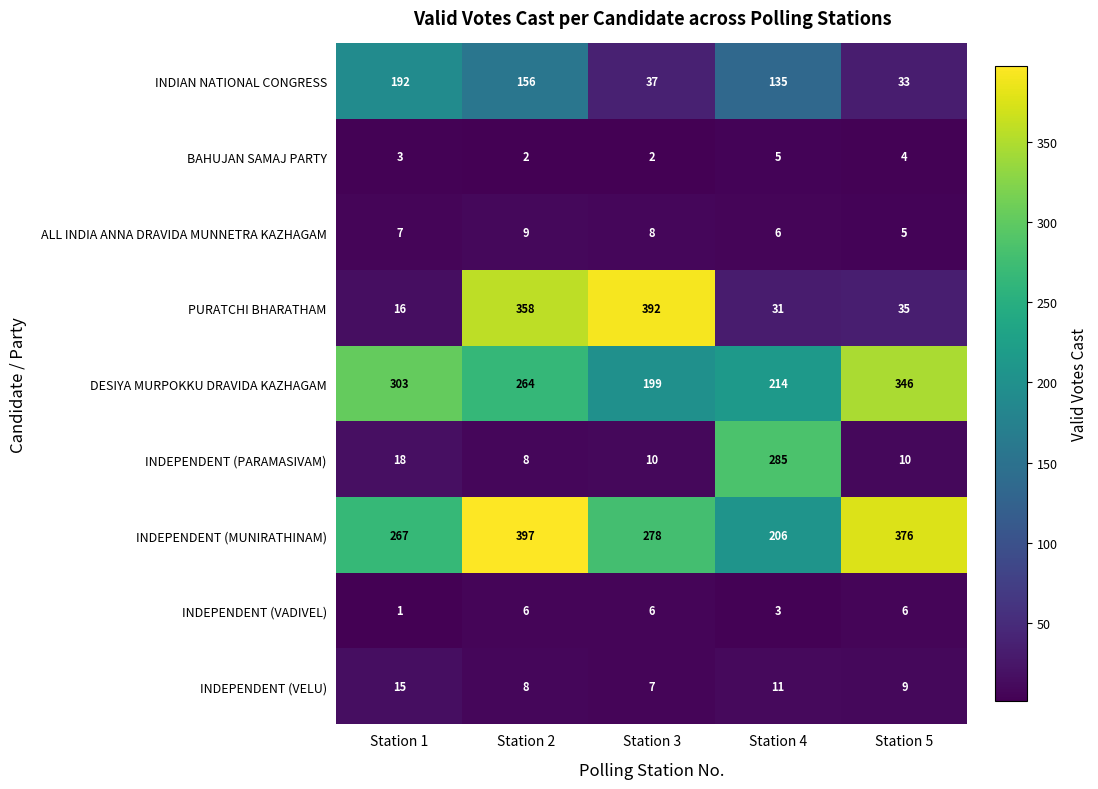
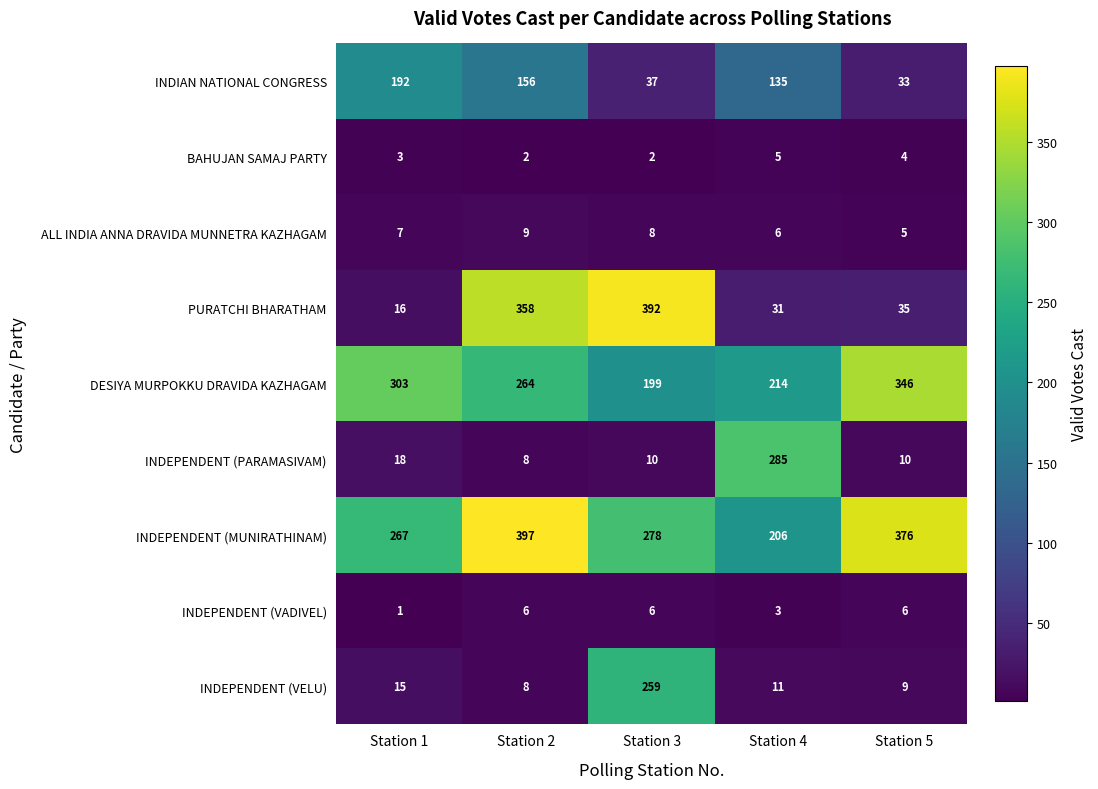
  {
    "INDIAN NATIONAL CONGRESS": {
      "Station 1": 192,
      "Station 2": 156,
      "Station 3": 37,
      "Station 4": 135,
      "Station 5": 33
    },
    "BAHUJAN SAMAJ PARTY": {
      "Station 1": 3,
      "Station 2": 2,
      "Station 3": 2,
      "Station 4": 5,
      "Station 5": 4
    },
    "ALL INDIA ANNA DRAVIDA MUNNETRA KAZHAGAM": {
      "Station 1": 7,
      "Station 2": 9,
      "Station 3": 8,
      "Station 4": 6,
      "Station 5": 5
    },
    "PURATCHI BHARATHAM": {
      "Station 1": 16,
      "Station 2": 358,
      "Station 3": 392,
      "Station 4": 31,
      "Station 5": 35
    },
    "DESIYA MURPOKKU DRAVIDA KAZHAGAM": {
      "Station 1": 303,
      "Station 2": 264,
      "Station 3": 199,
      "Station 4": 214,
      "Station 5": 346
    },
    "INDEPENDENT (PARAMASIVAM)": {
      "Station 1": 18,
      "Station 2": 8,
      "Station 3": 10,
      "Station 4": 285,
      "Station 5": 10
    },
    "INDEPENDENT (MUNIRATHINAM)": {
      "Station 1": 267,
      "Station 2": 397,
      "Station 3": 278,
      "Station 4": 206,
      "Station 5": 376
    },
    "INDEPENDENT (VADIVEL)": {
      "Station 1": 1,
      "Station 2": 6,
      "Station 3": 6,
      "Station 4": 3,
      "Station 5": 6
    },
    "INDEPENDENT (VELU)": {
      "Station 1": 15,
      "Station 2": 8,
-     "Station 3": 7,
+     "Station 3": 259,
      "Station 4": 11,
      "Station 5": 9
    }
  }
